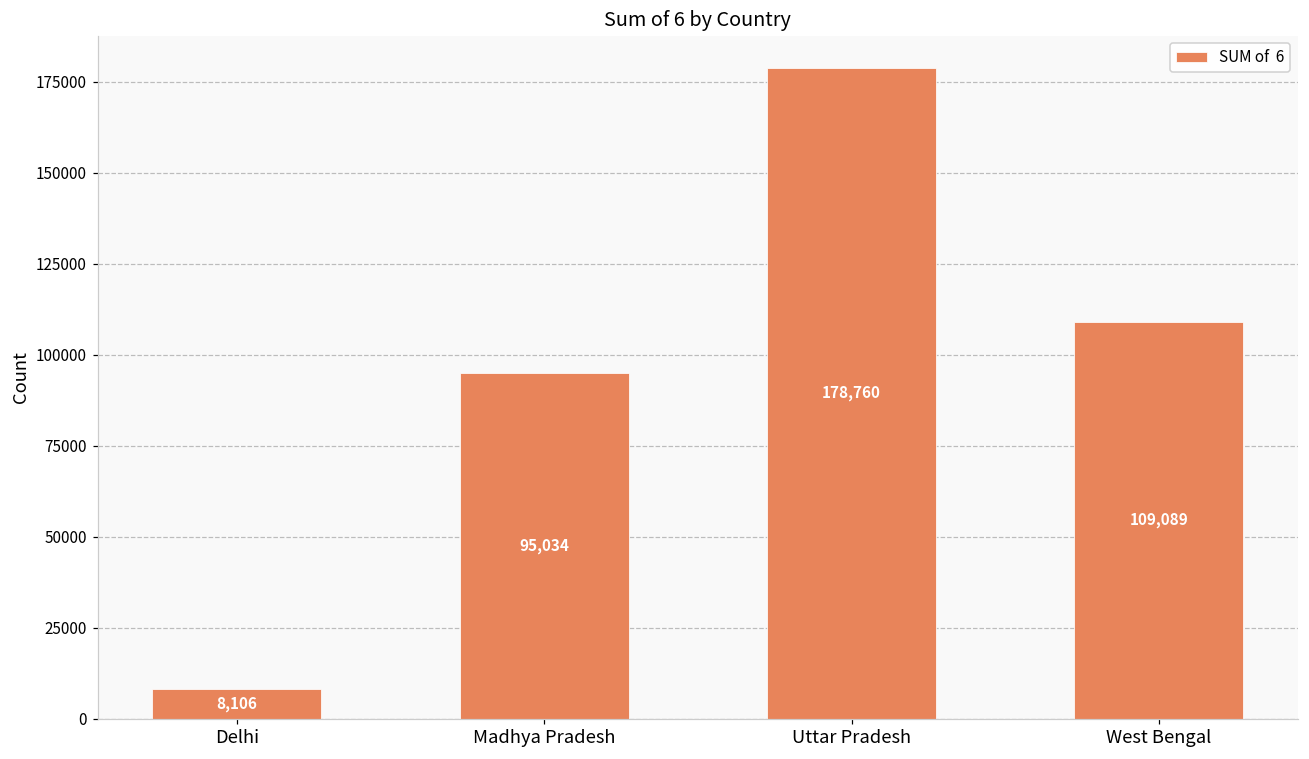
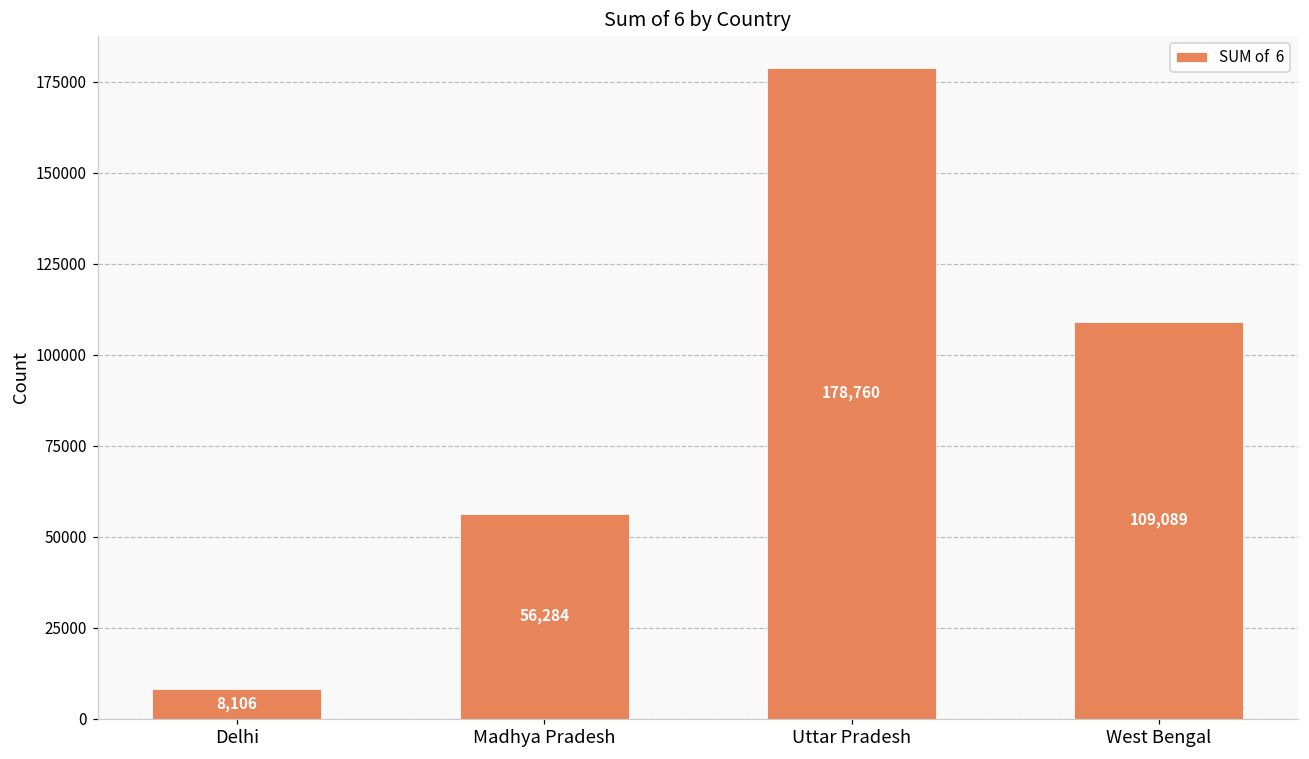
  {
    "Delhi": "8,106",
-   "Madhya Pradesh": "95,034",
+   "Madhya Pradesh": "56,284",
    "Uttar Pradesh": "178,760",
    "West Bengal": "109,089"
  }
